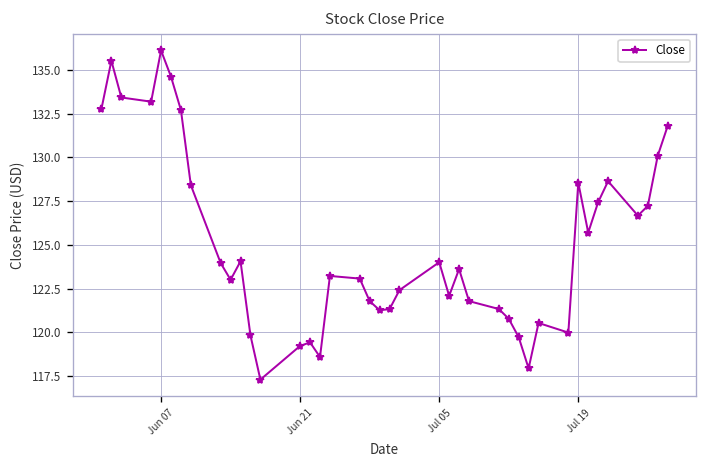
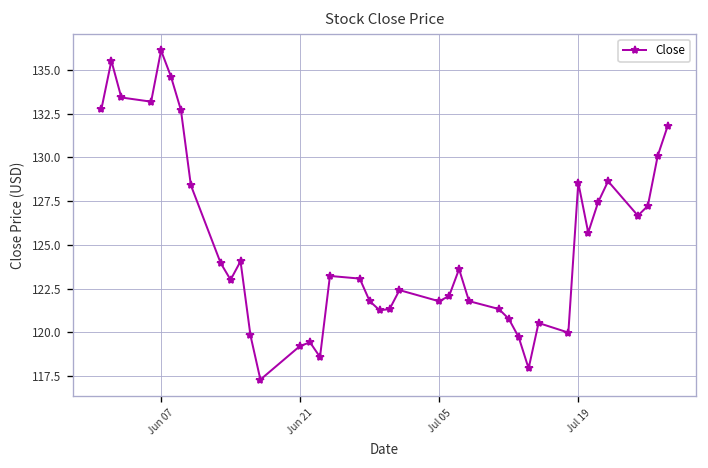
  {
    "Jun 07": 136.1,
    "Jun 21": 119.2,
-   "Jul 05": 124.0,
+   "Jul 05": 121.8,
    "Jul 19": 128.6
  }
